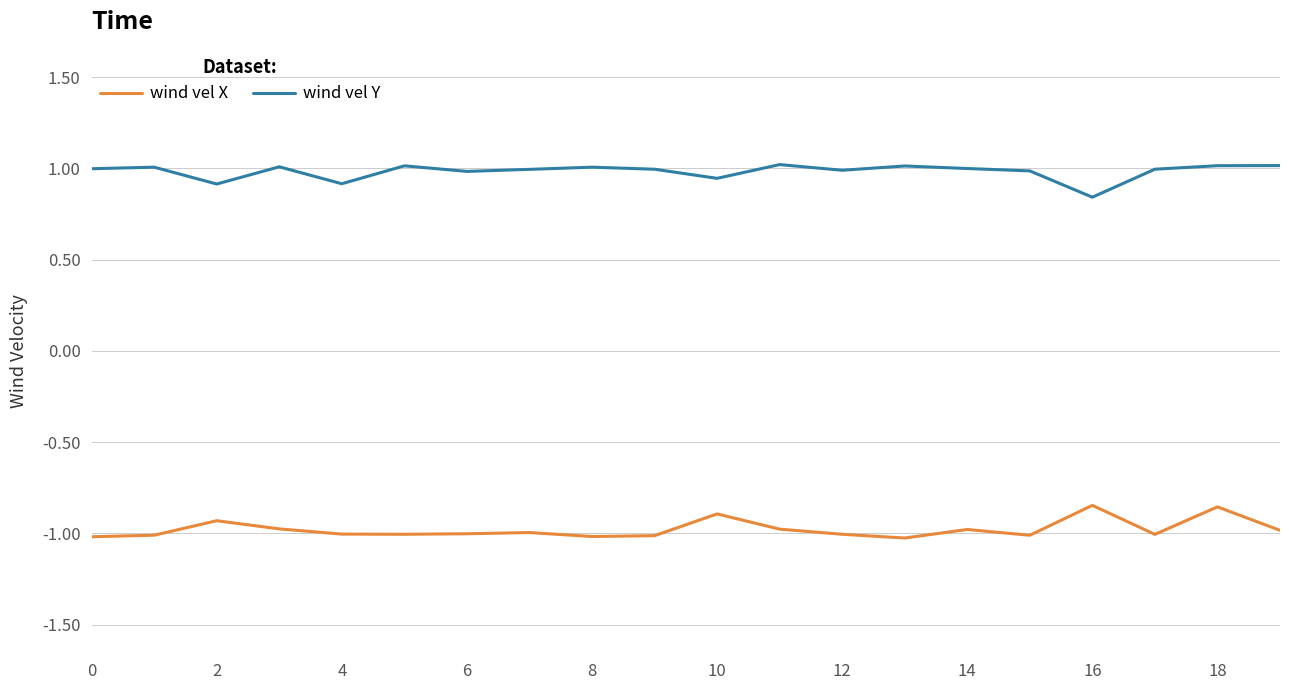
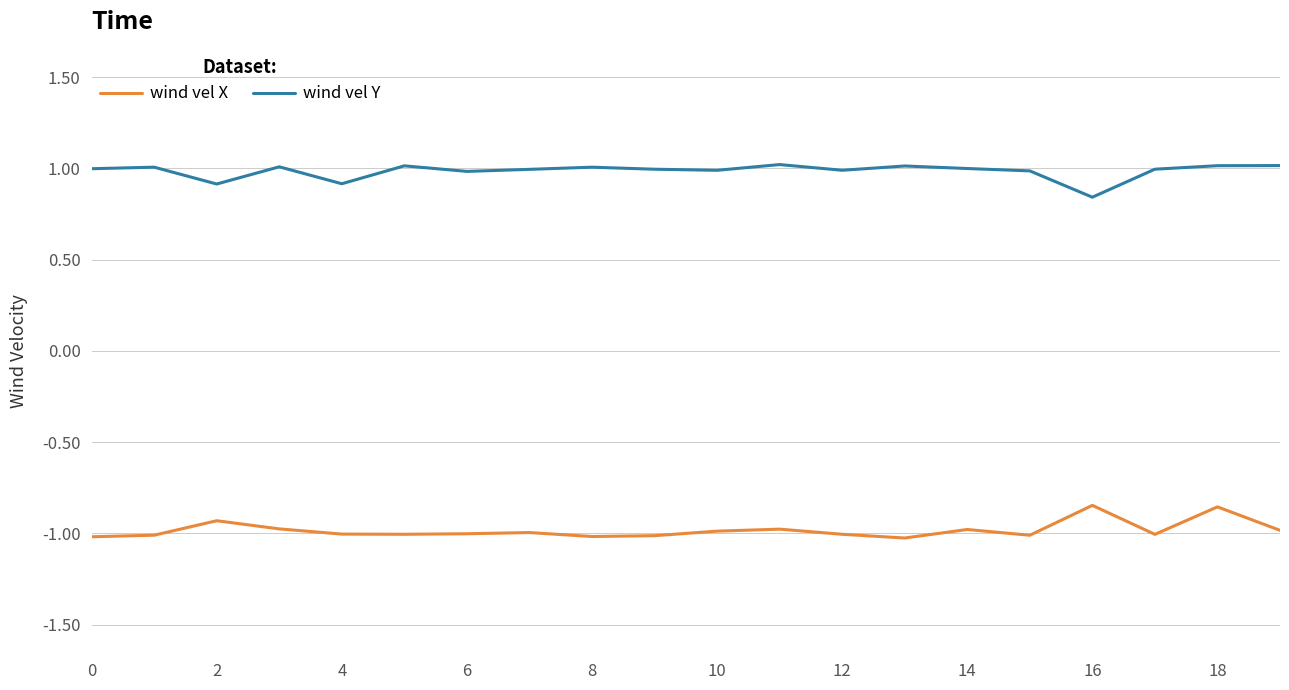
  {
    "wind vel X": {
      "0": -1.02,
      "2": -0.93,
      "4": -1.00,
      "6": -1.00,
      "8": -1.02,
-     "10": -0.89,
+     "10": -0.99,
      "12": -1.01,
      "14": -0.98,
      "16": -0.85,
      "18": -0.86
    },
    "wind vel Y": {
      "0": 1.00,
      "2": 0.91,
      "4": 0.92,
      "6": 0.98,
      "8": 1.01,
-     "10": 0.95,
+     "10": 0.99,
      "12": 0.99,
      "14": 1.00,
      "16": 0.84,
      "18": 1.01
    }
  }
